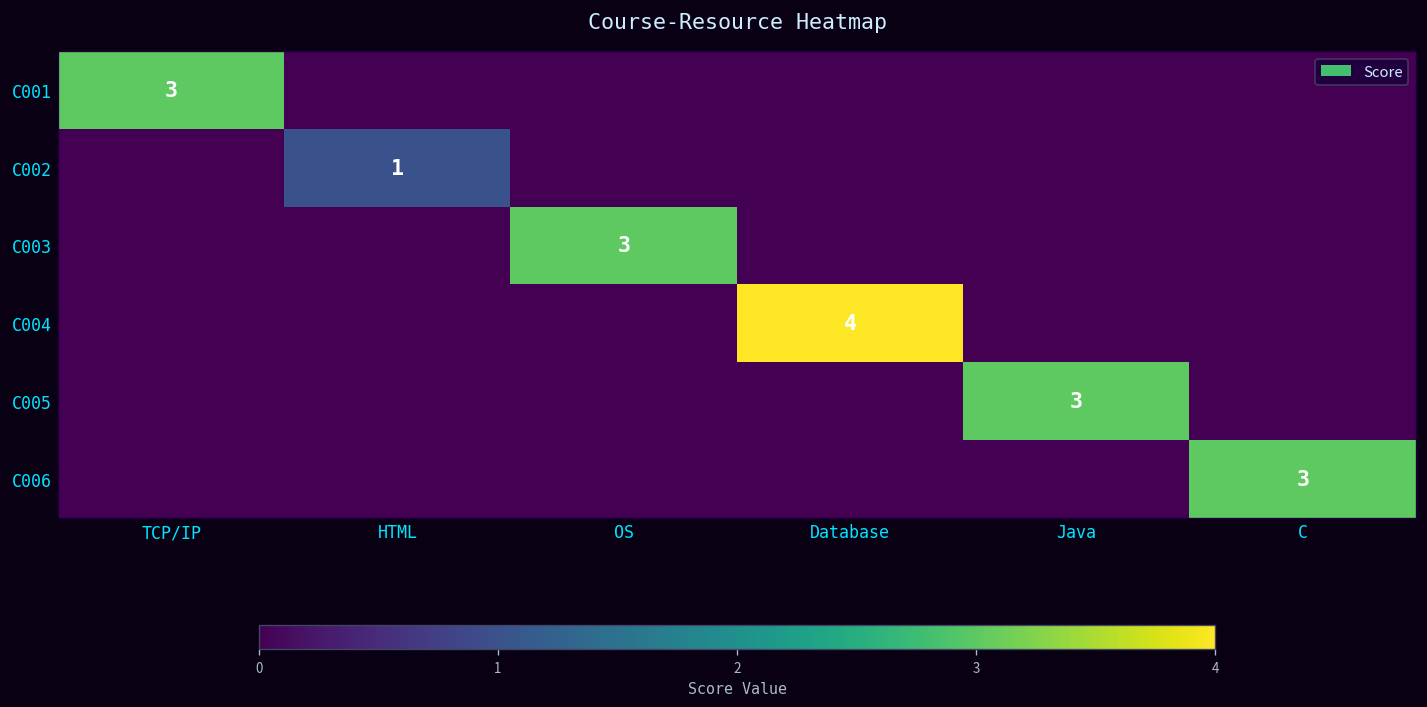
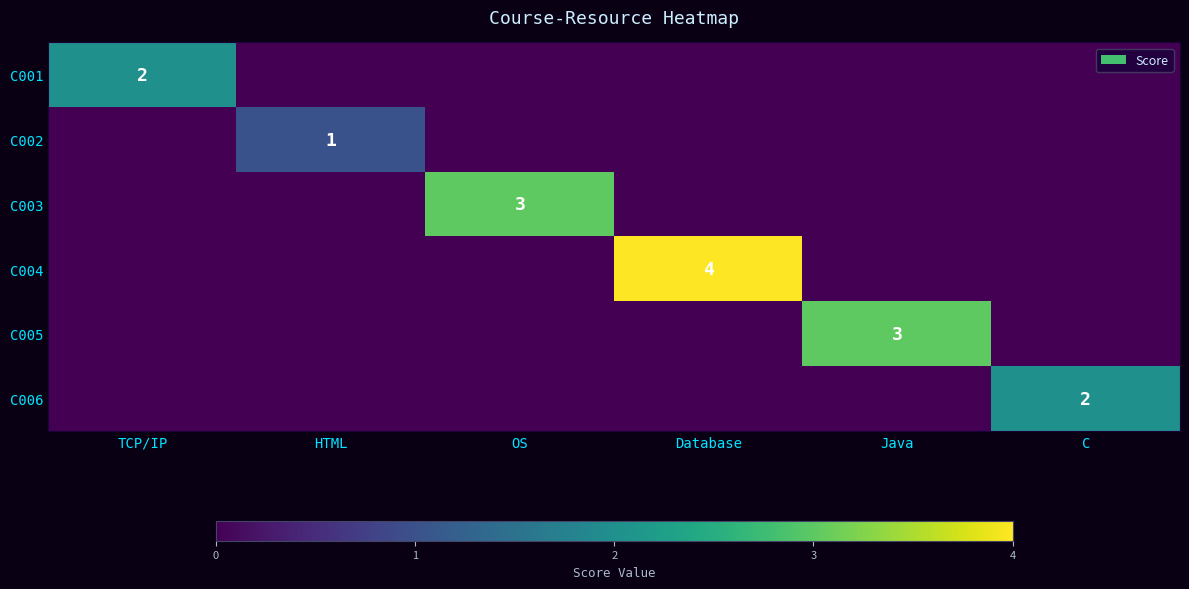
  {
    "C001": {
-     "TCP/IP": 3
+     "TCP/IP": 2
    },
    "C002": {
      "HTML": 1
    },
    "C003": {
      "OS": 3
    },
    "C004": {
      "Database": 4
    },
    "C005": {
      "Java": 3
    },
    "C006": {
-     "C": 3
+     "C": 2
    }
  }
